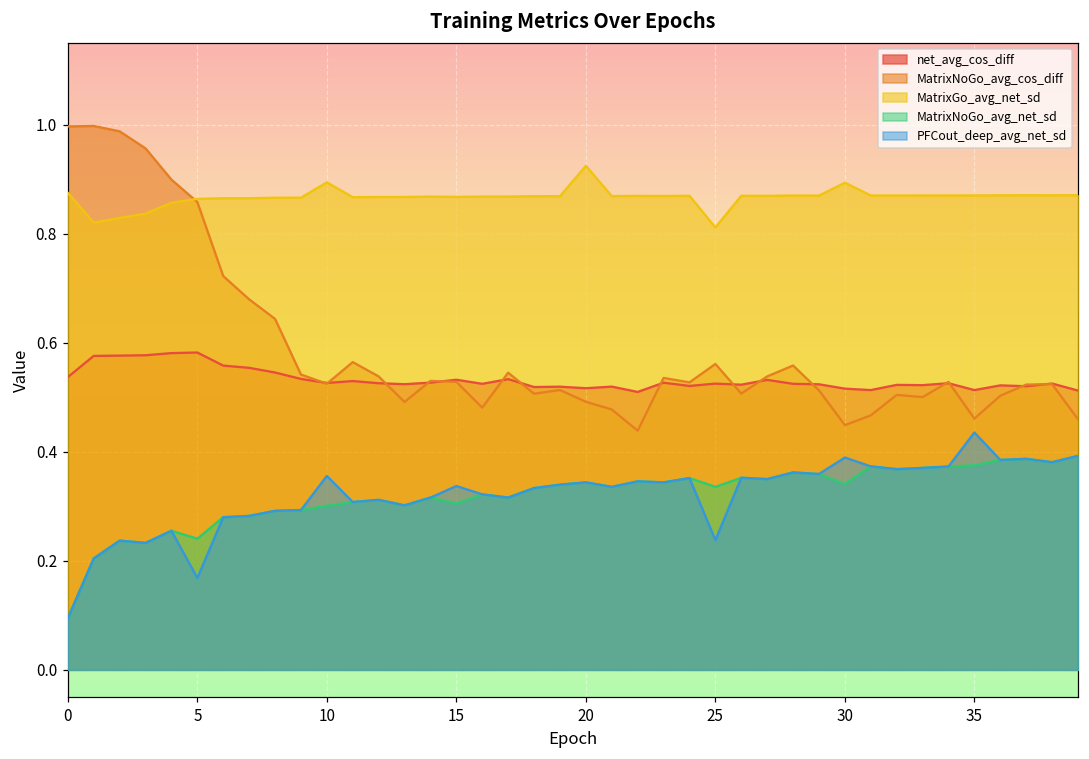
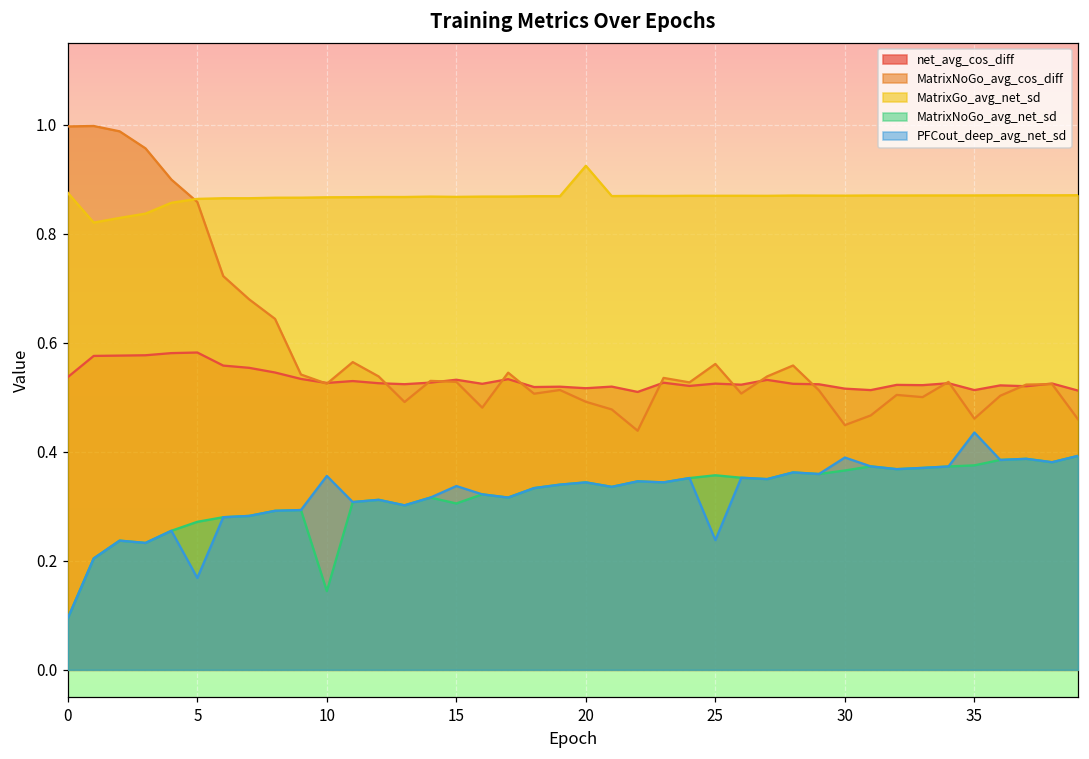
  {
    "MatrixGo_avg_net_sd": {
      "0": 0.87,
      "5": 0.86,
-     "10": 0.89,
+     "10": 0.87,
      "15": 0.87,
      "20": 0.92,
-     "25": 0.81,
-     "30": 0.89,
+     "25": 0.87,
+     "30": 0.87,
      "35": 0.87
    },
    "MatrixNoGo_avg_net_sd": {
-     "5": 0.24,
-     "10": 0.30,
+     "5": 0.27,
+     "10": 0.14,
      "15": 0.31,
-     "25": 0.34,
-     "30": 0.34,
+     "25": 0.36,
+     "30": 0.37,
      "35": 0.38
    },
    "PFCout_deep_avg_net_sd": {
      "5": 0.17,
      "10": 0.36,
      "15": 0.34,
      "25": 0.24,
      "30": 0.39,
      "35": 0.44
    }
  }
